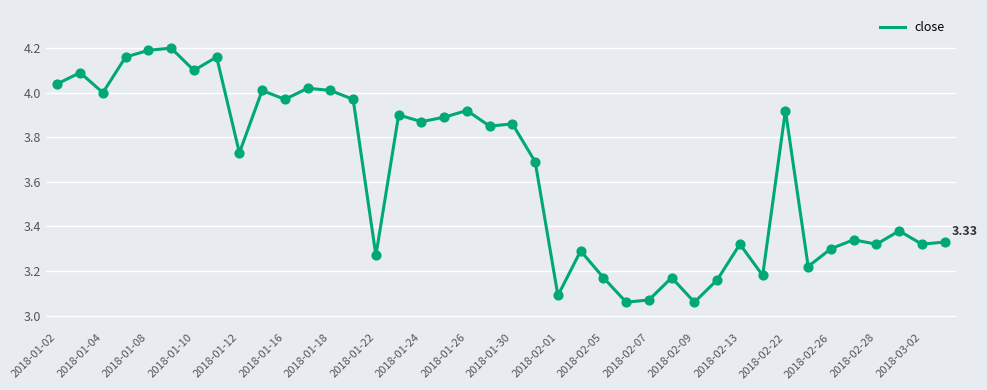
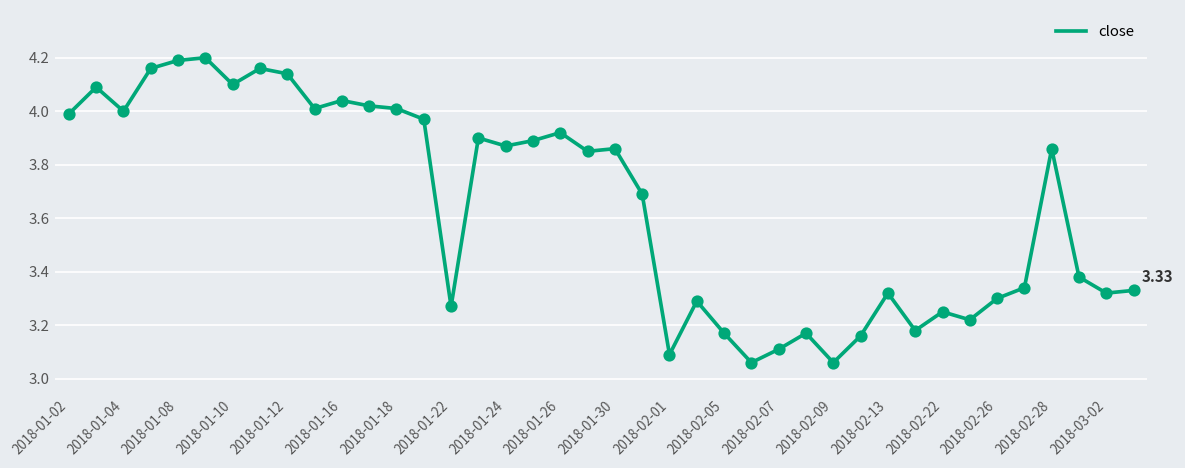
  {
-   "2018-01-02": 4.04,
+   "2018-01-02": 3.99,
    "2018-01-04": 4.00,
    "2018-01-08": 4.19,
    "2018-01-10": 4.10,
-   "2018-01-12": 3.73,
-   "2018-01-16": 3.97,
+   "2018-01-12": 4.14,
+   "2018-01-16": 4.04,
    "2018-01-18": 4.01,
    "2018-01-22": 3.27,
    "2018-01-24": 3.87,
    "2018-01-26": 3.92,
    "2018-01-30": 3.86,
    "2018-02-01": 3.09,
    "2018-02-05": 3.17,
-   "2018-02-07": 3.07,
+   "2018-02-07": 3.11,
    "2018-02-09": 3.06,
    "2018-02-13": 3.32,
-   "2018-02-22": 3.92,
+   "2018-02-22": 3.25,
    "2018-02-26": 3.30,
-   "2018-02-28": 3.32,
+   "2018-02-28": 3.86,
    "2018-03-02": 3.32
  }
